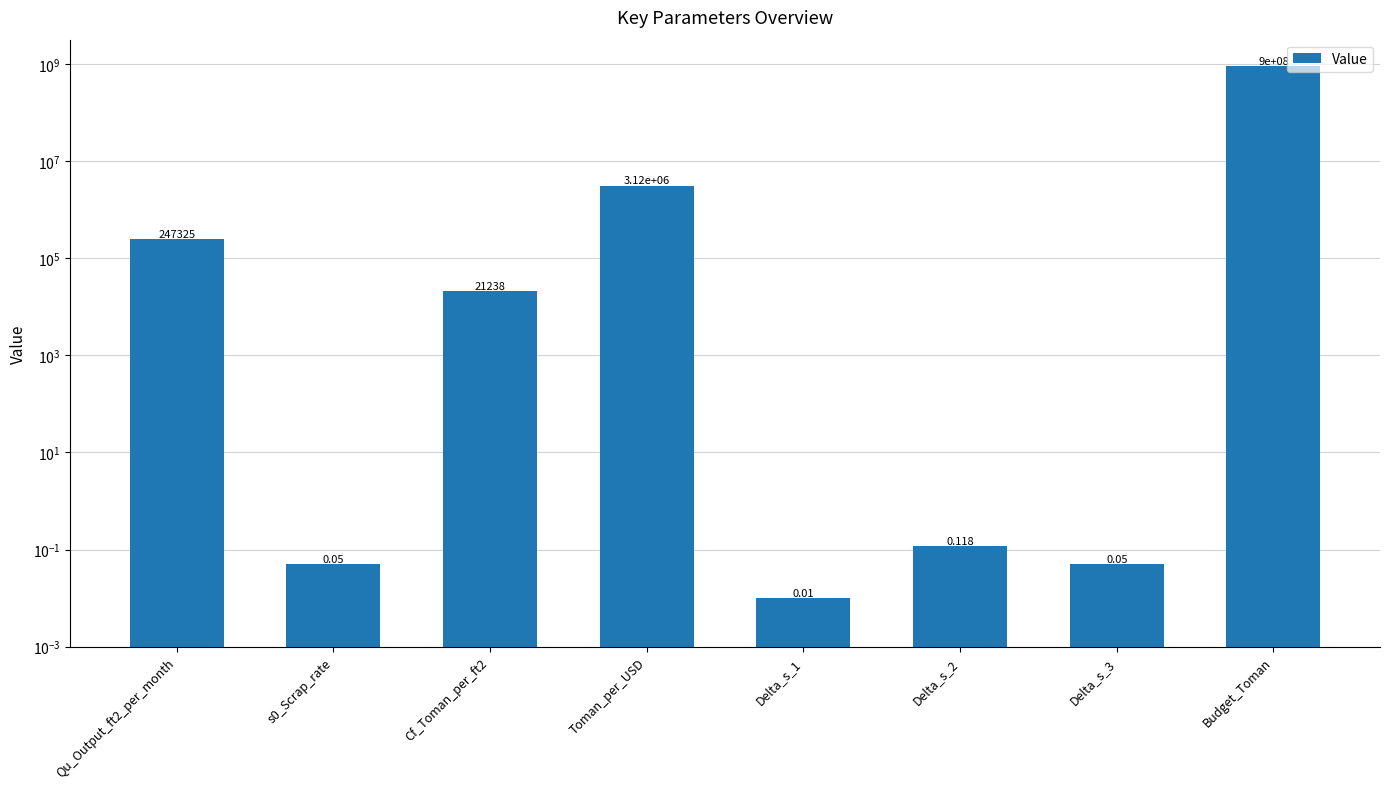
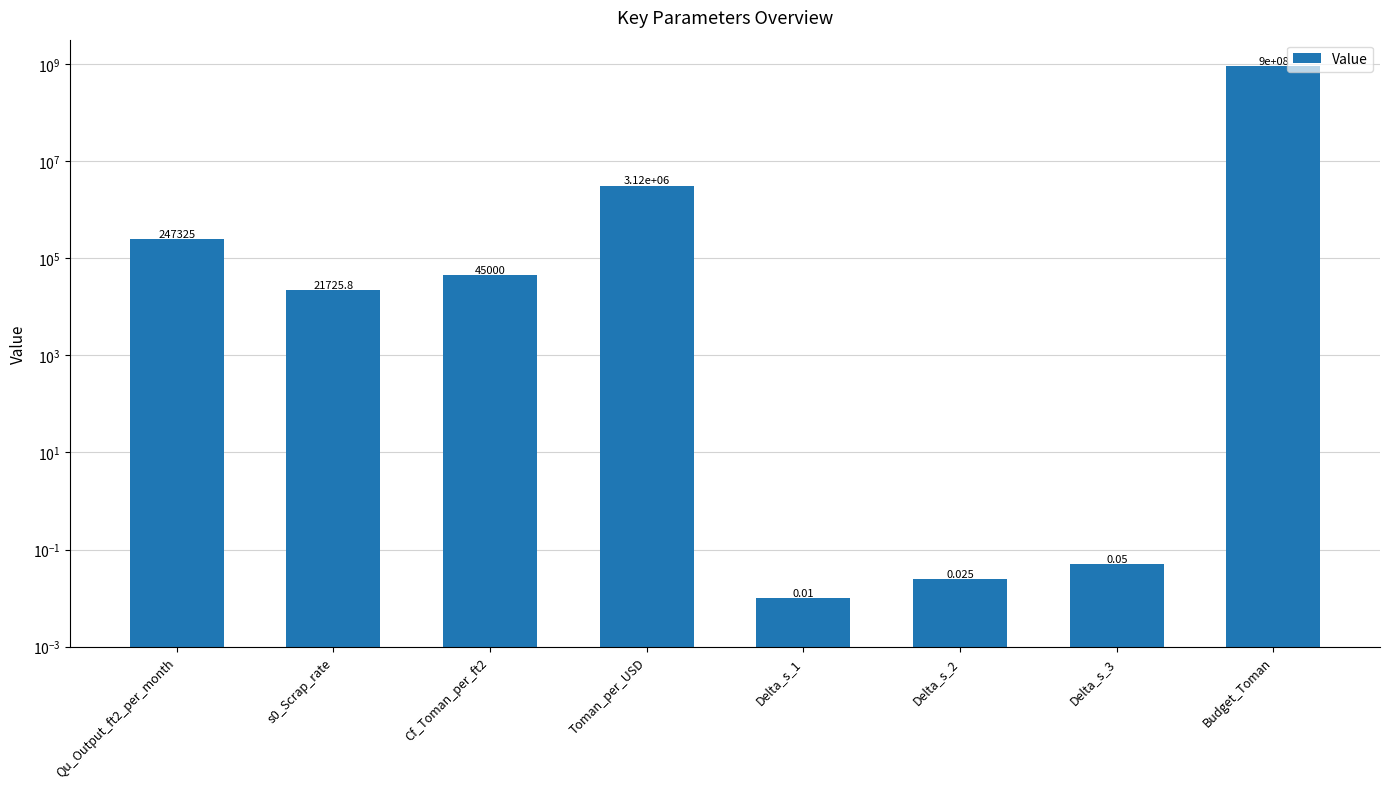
  {
    "Qu_Output_ft2_per_month": 247325,
-   "s0_Scrap_rate": 0.05,
-   "Cf_Toman_per_ft2": 21238,
+   "s0_Scrap_rate": 21725.8,
+   "Cf_Toman_per_ft2": 45000,
    "Delta_s_1": 0.01,
-   "Delta_s_2": 0.118,
+   "Delta_s_2": 0.025,
    "Delta_s_3": 0.05
  }
